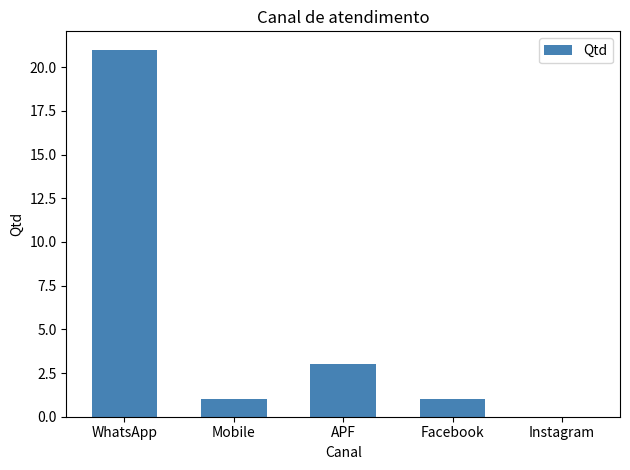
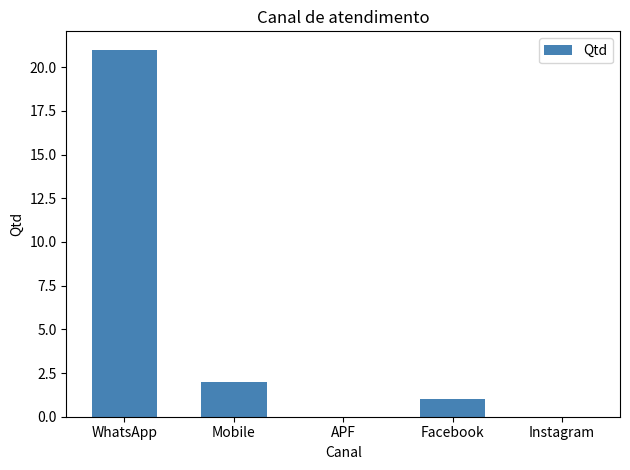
  {
    "WhatsApp": 21,
-   "Mobile": 1,
-   "APF": 3,
+   "Mobile": 2,
+   "APF": 0,
    "Facebook": 1,
    "Instagram": 0
  }
